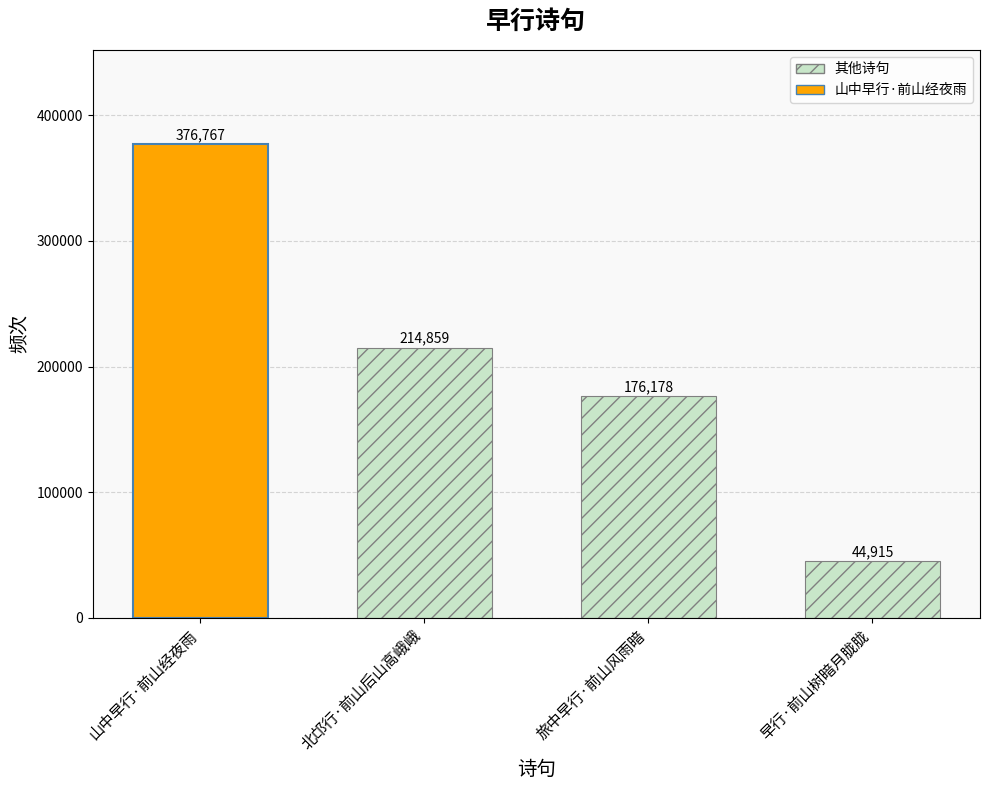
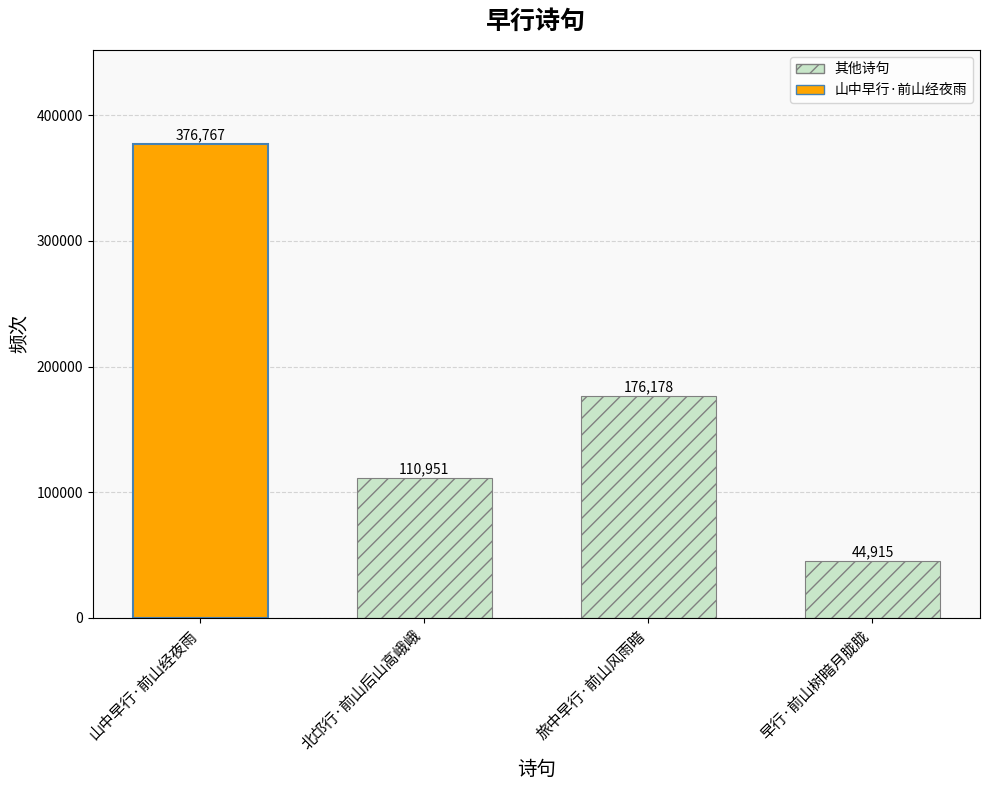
  {
    "山中早行·前山经夜雨": "376,767",
-   "北邙行·前山后山高峨峨": "214,859",
+   "北邙行·前山后山高峨峨": "110,951",
    "旅中早行·前山风雨暗": "176,178",
    "早行·前山树暗月胧胧": "44,915"
  }
